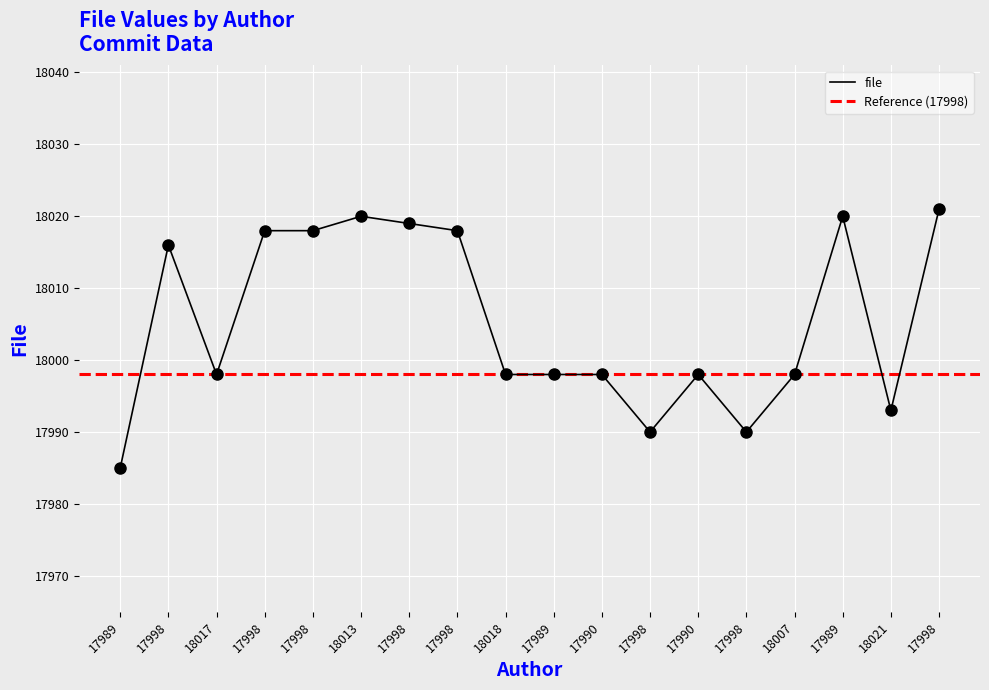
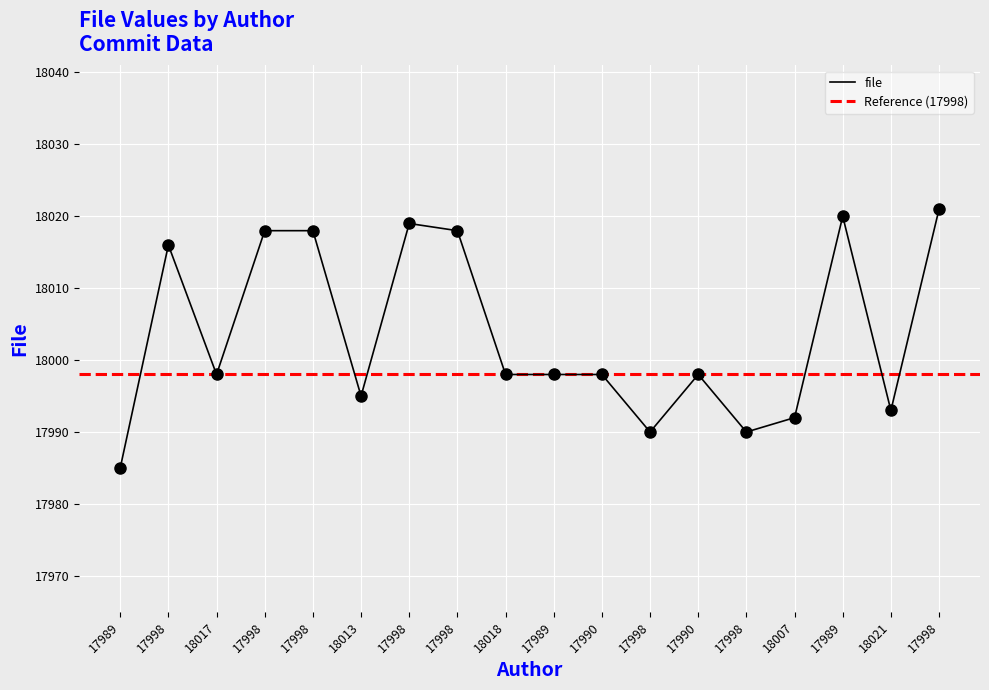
  {
    "18017": 17998,
-   "18013": 18020,
+   "18013": 17995,
    "18018": 17998,
-   "18007": 17998,
+   "18007": 17992,
    "18021": 17993
  }
